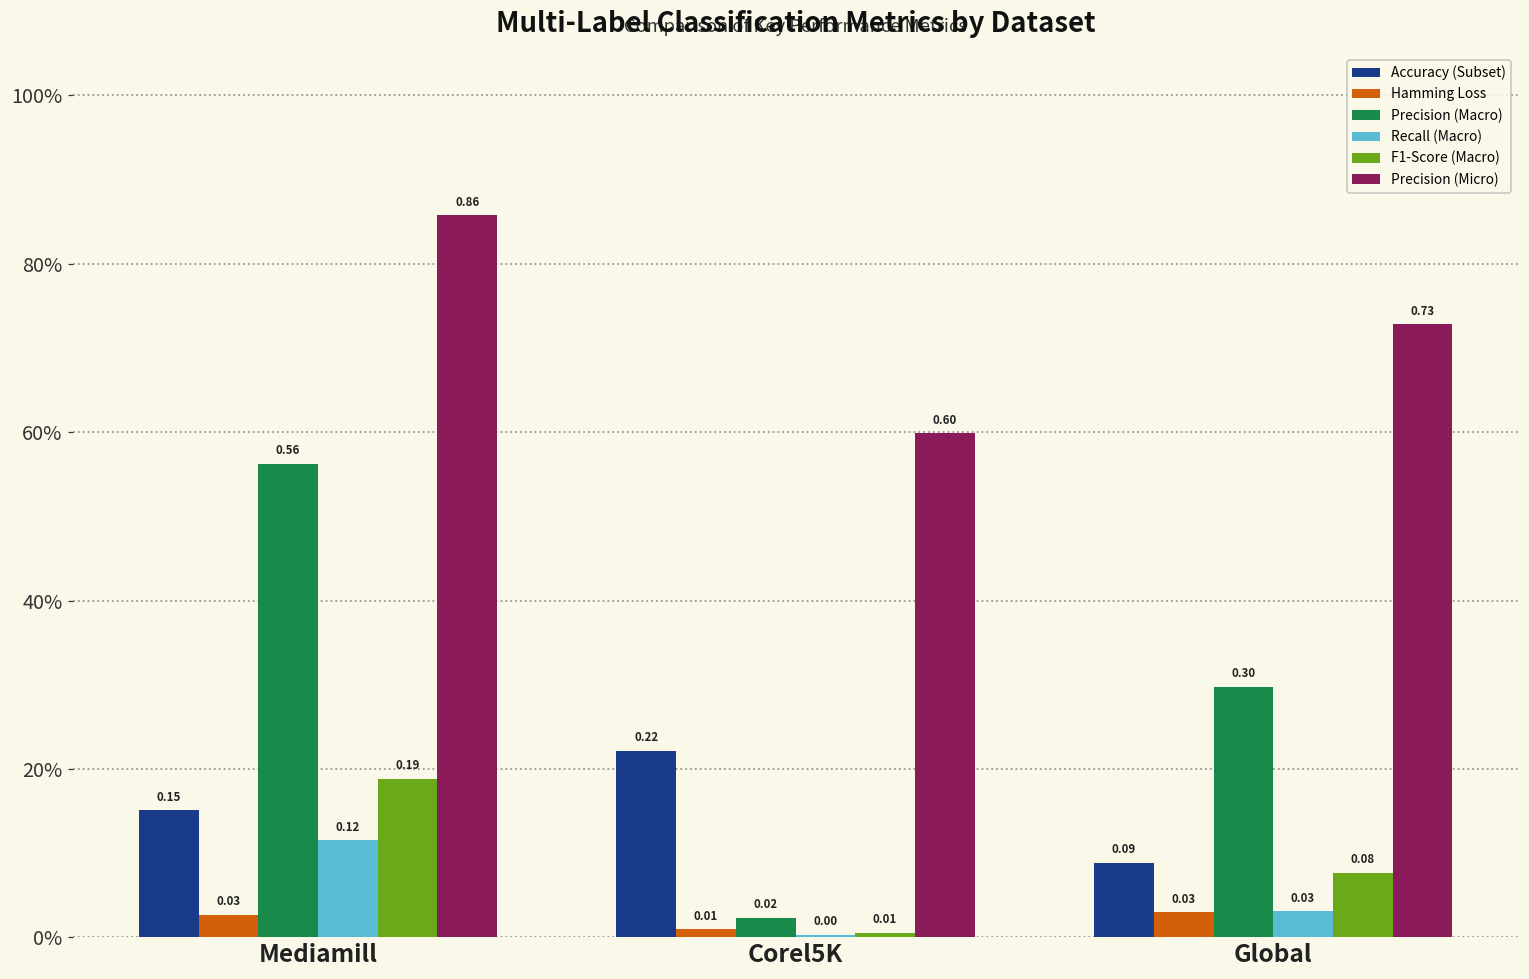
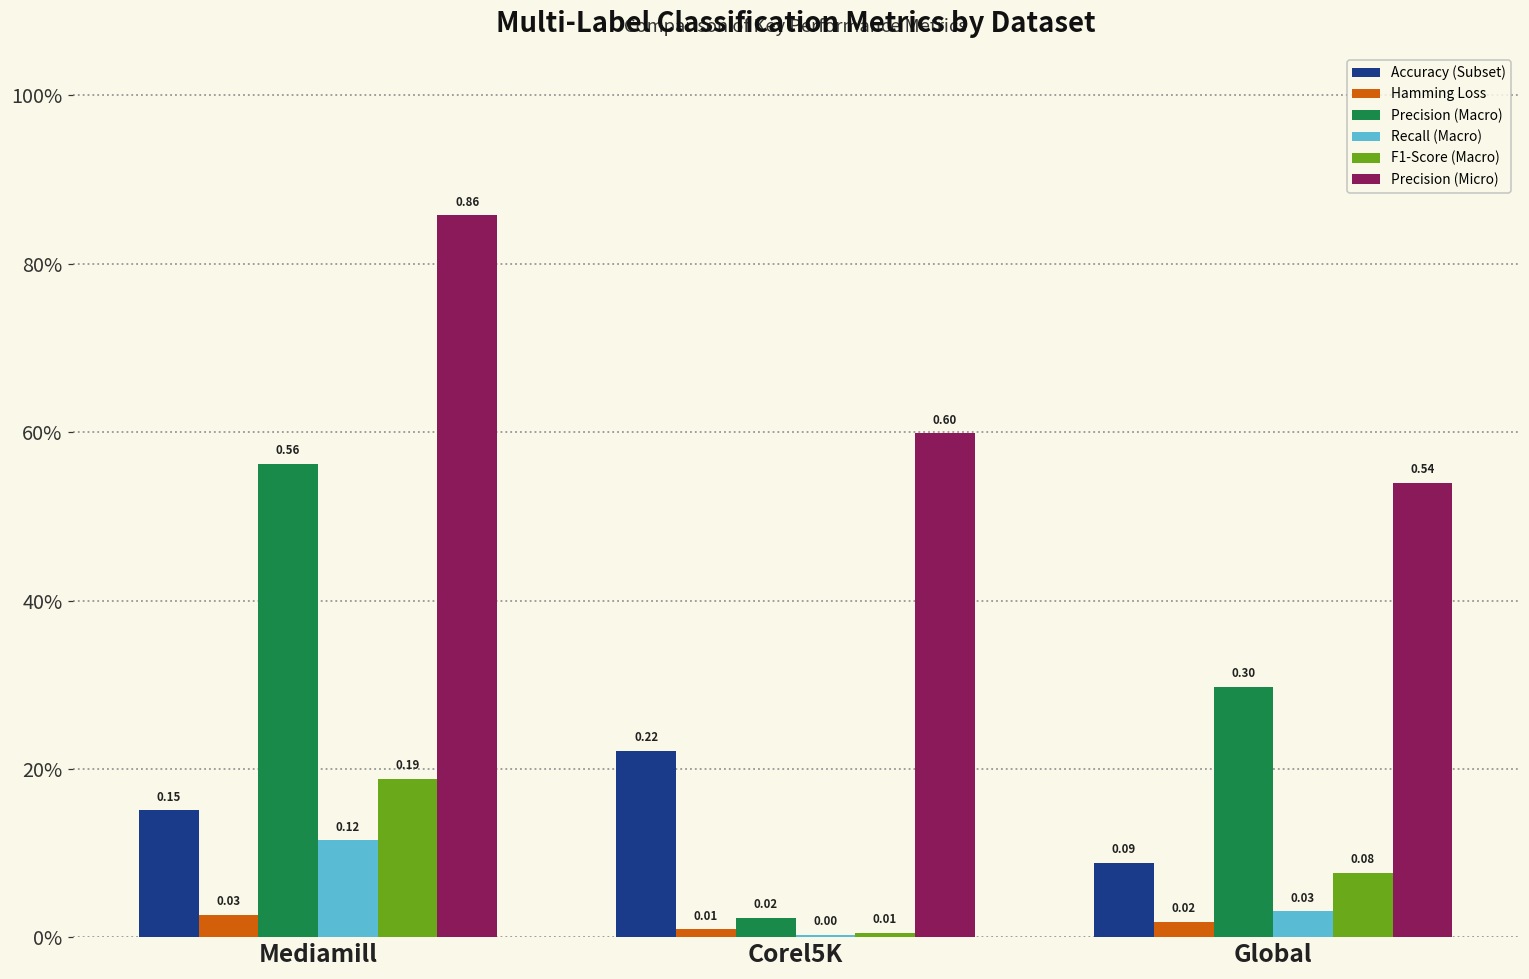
  {
    "Accuracy (Subset)": {
      "Mediamill": 0.15,
      "Corel5K": 0.22,
      "Global": 0.09
    },
    "Hamming Loss": {
      "Mediamill": 0.03,
      "Corel5K": 0.01,
-     "Global": 0.03
+     "Global": 0.02
    },
    "Precision (Macro)": {
      "Mediamill": 0.56,
      "Corel5K": 0.02,
      "Global": 0.30
    },
    "Recall (Macro)": {
      "Mediamill": 0.12,
      "Corel5K": 0.00,
      "Global": 0.03
    },
    "F1-Score (Macro)": {
      "Mediamill": 0.19,
      "Corel5K": 0.01,
      "Global": 0.08
    },
    "Precision (Micro)": {
      "Mediamill": 0.86,
      "Corel5K": 0.60,
-     "Global": 0.73
+     "Global": 0.54
    }
  }
